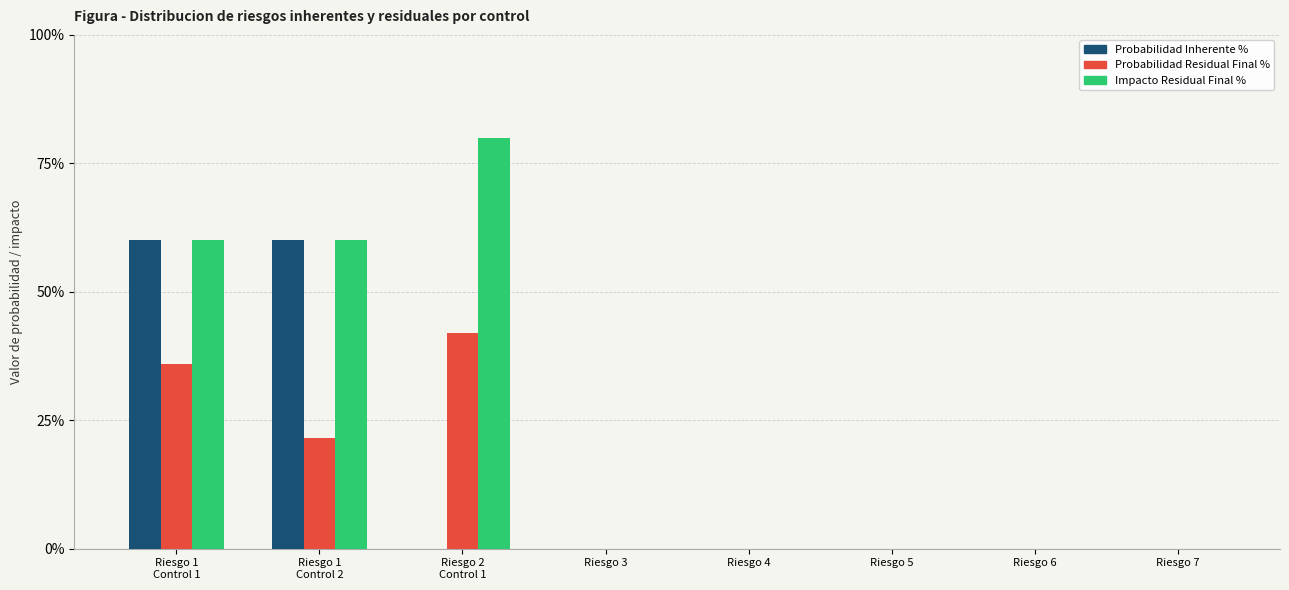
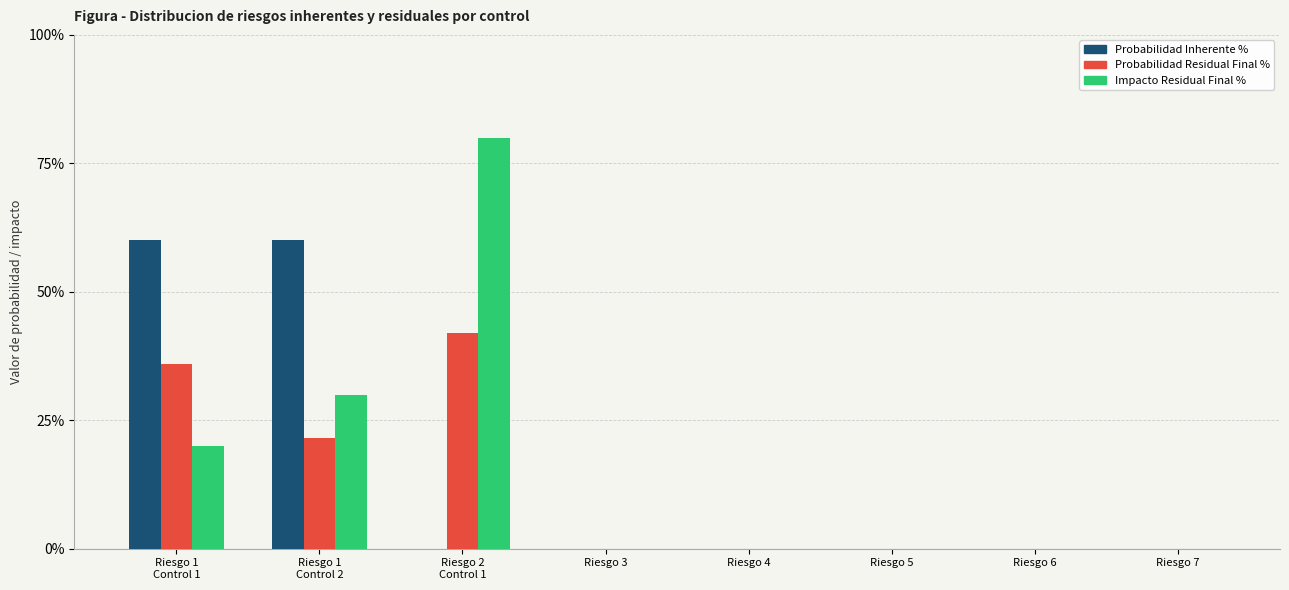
  {
    "Impacto Residual Final %": {
-     "Riesgo 1 Control 1": "60%",
-     "Riesgo 1 Control 2": "60%",
+     "Riesgo 1 Control 1": "20%",
+     "Riesgo 1 Control 2": "30%",
      "Riesgo 2 Control 1": "80%",
      "Riesgo 3": "0%",
      "Riesgo 4": "0%",
      "Riesgo 5": "0%",
      "Riesgo 6": "0%",
      "Riesgo 7": "0%"
    }
  }
